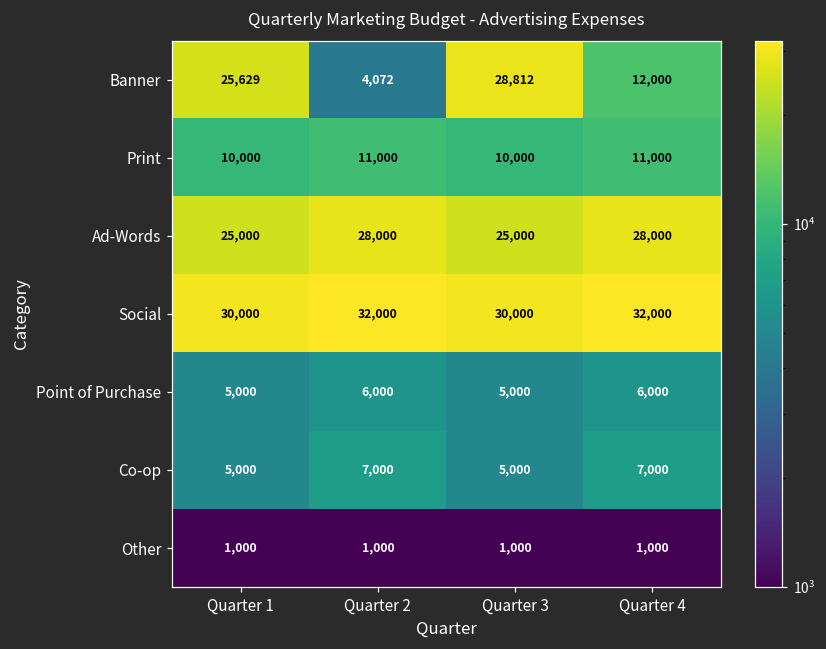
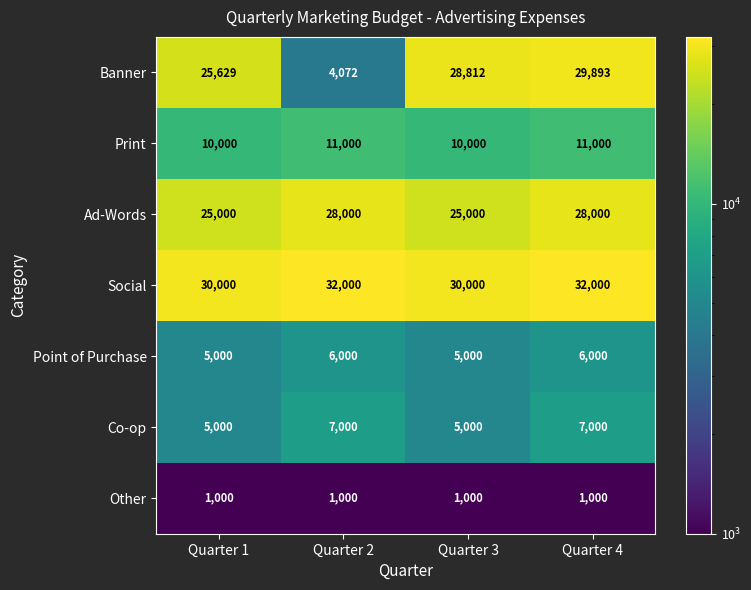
  {
    "Banner": {
      "Quarter 1": "25,629",
      "Quarter 2": "4,072",
      "Quarter 3": "28,812",
-     "Quarter 4": "12,000"
+     "Quarter 4": "29,893"
    },
    "Print": {
      "Quarter 1": "10,000",
      "Quarter 2": "11,000",
      "Quarter 3": "10,000",
      "Quarter 4": "11,000"
    },
    "Ad-Words": {
      "Quarter 1": "25,000",
      "Quarter 2": "28,000",
      "Quarter 3": "25,000",
      "Quarter 4": "28,000"
    },
    "Social": {
      "Quarter 1": "30,000",
      "Quarter 2": "32,000",
      "Quarter 3": "30,000",
      "Quarter 4": "32,000"
    },
    "Point of Purchase": {
      "Quarter 1": "5,000",
      "Quarter 2": "6,000",
      "Quarter 3": "5,000",
      "Quarter 4": "6,000"
    },
    "Co-op": {
      "Quarter 1": "5,000",
      "Quarter 2": "7,000",
      "Quarter 3": "5,000",
      "Quarter 4": "7,000"
    },
    "Other": {
      "Quarter 1": "1,000",
      "Quarter 2": "1,000",
      "Quarter 3": "1,000",
      "Quarter 4": "1,000"
    }
  }
